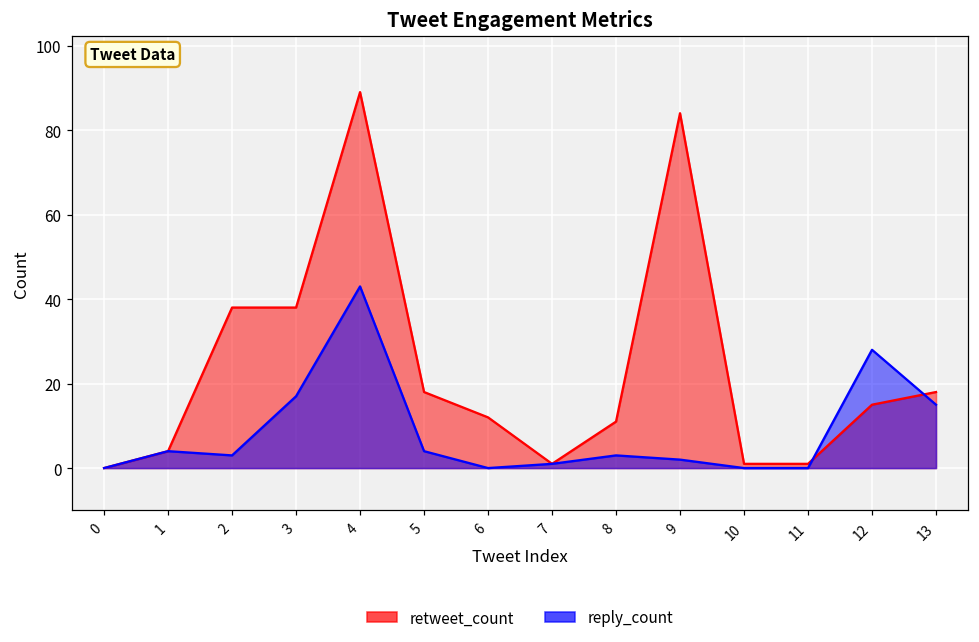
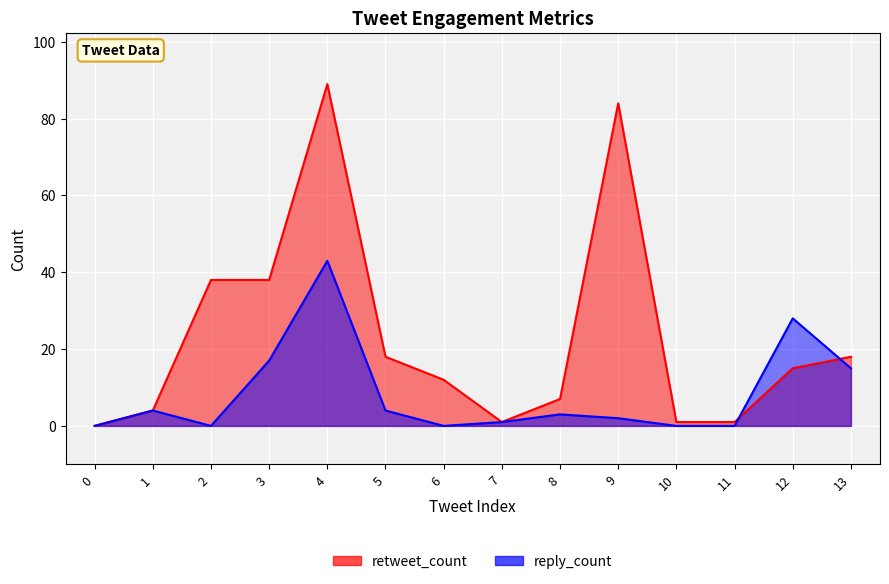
  {
    "retweet_count": {
      "2": 38,
      "3": 38,
      "4": 89,
      "5": 18,
      "6": 12,
-     "8": 11,
+     "8": 7,
      "9": 84,
      "10": 1,
      "11": 1,
      "12": 15,
      "13": 18
    },
    "reply_count": {
-     "2": 3,
+     "2": 0,
      "3": 17,
      "4": 43,
      "5": 4,
      "6": 0,
      "8": 3,
      "9": 2,
      "10": 0,
      "11": 0,
      "12": 28,
      "13": 15
    }
  }
